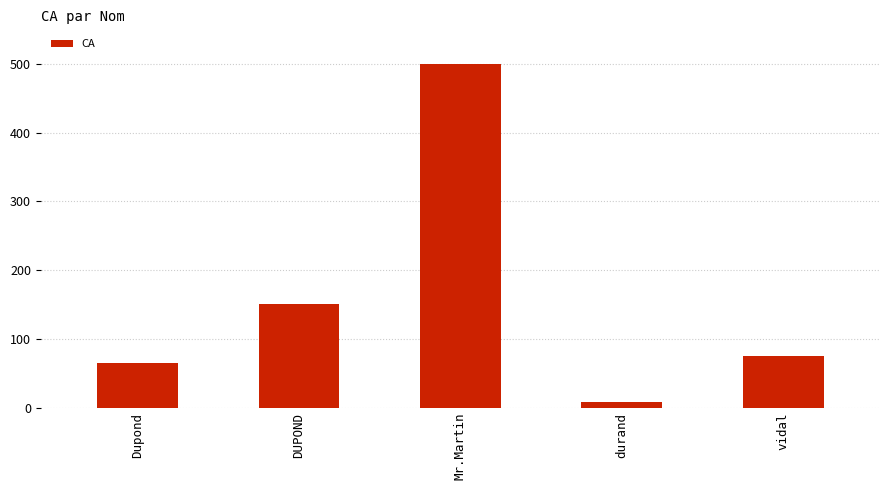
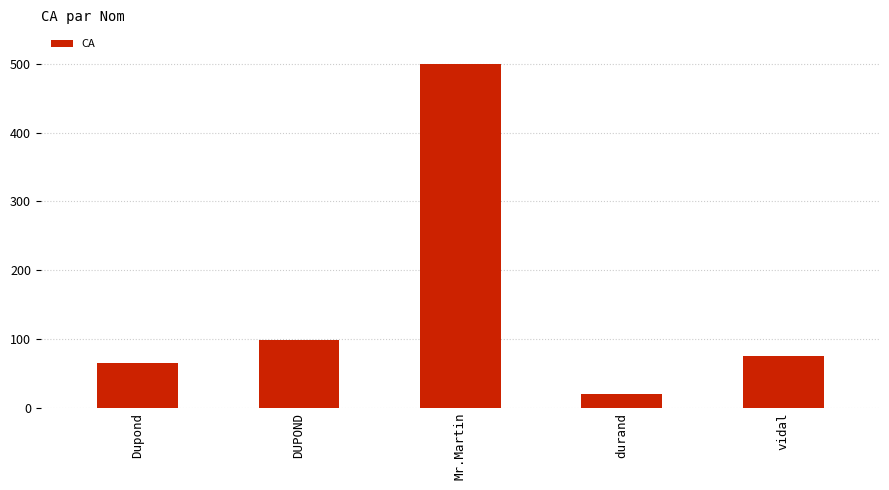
  {
    "Dupond": 70,
-   "DUPOND": 150,
+   "DUPOND": 100,
    "Mr.Martin": 500,
-   "durand": 10,
+   "durand": 20,
    "vidal": 80
  }
